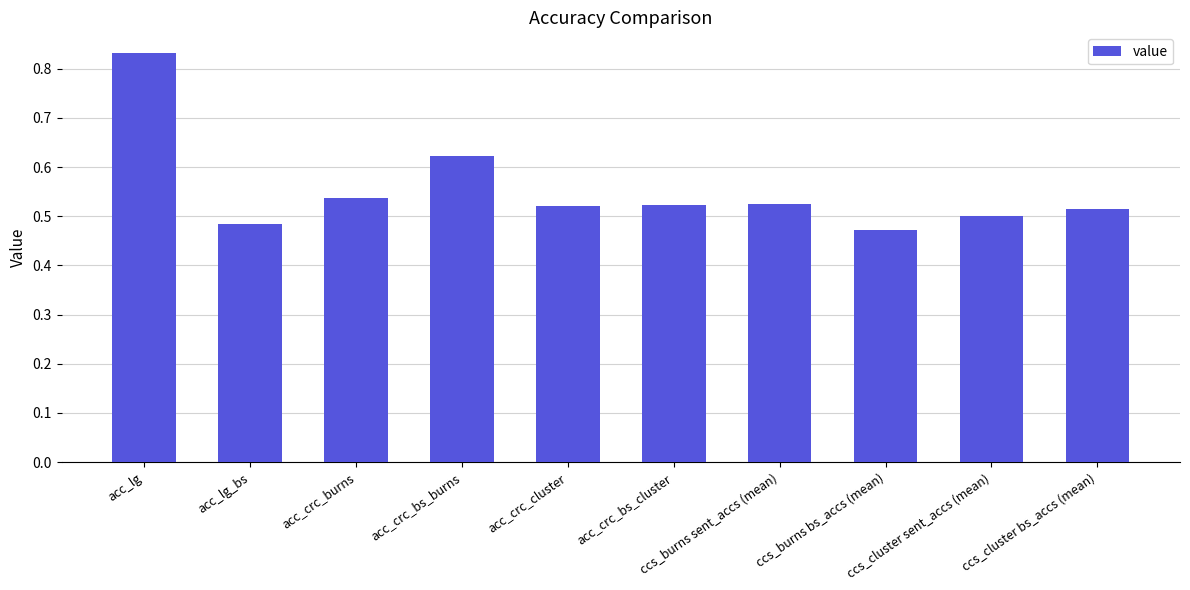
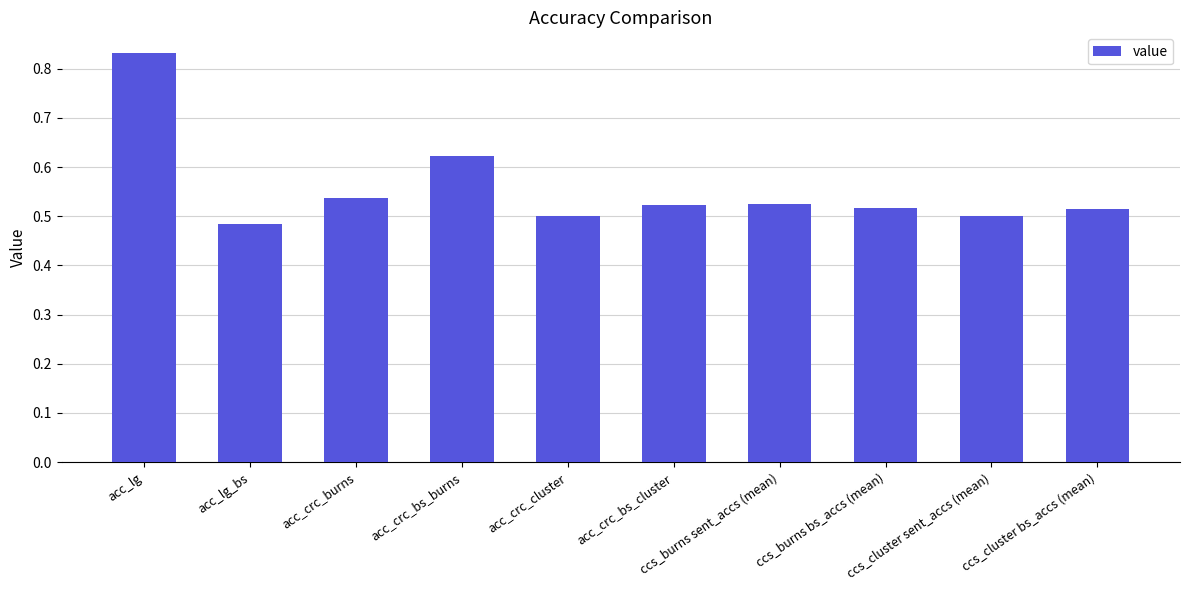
  {
    "acc_lg": 0.83,
    "acc_lg_bs": 0.49,
    "acc_crc_burns": 0.54,
    "acc_crc_bs_burns": 0.62,
-   "acc_crc_cluster": 0.52,
+   "acc_crc_cluster": 0.50,
    "acc_crc_bs_cluster": 0.52,
    "ccs_burns sent_accs (mean)": 0.53,
-   "ccs_burns bs_accs (mean)": 0.47,
+   "ccs_burns bs_accs (mean)": 0.52,
    "ccs_cluster sent_accs (mean)": 0.50,
    "ccs_cluster bs_accs (mean)": 0.51
  }
